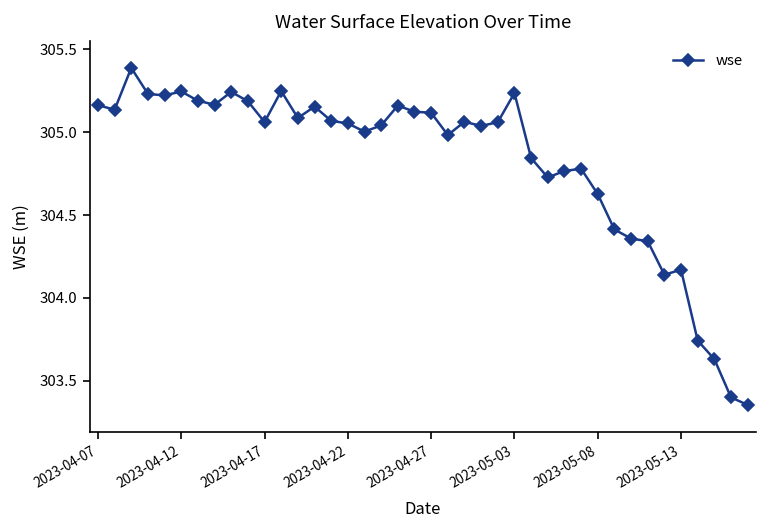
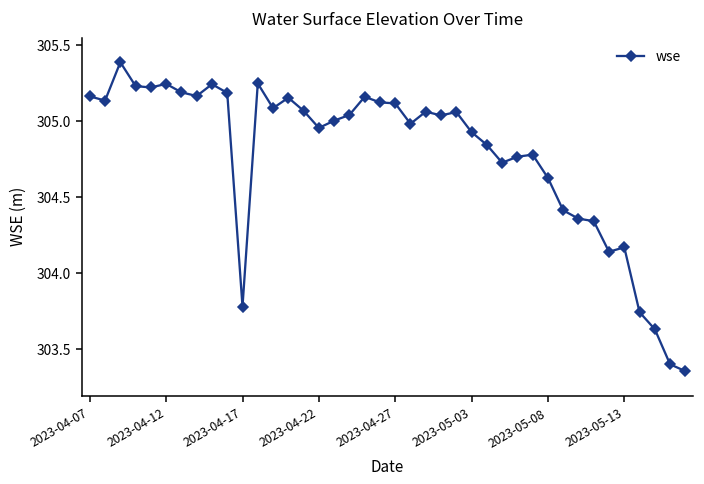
  {
    "2023-04-07": 305.16,
    "2023-04-12": 305.25,
-   "2023-04-17": 305.06,
-   "2023-04-22": 305.05,
+   "2023-04-17": 303.78,
+   "2023-04-22": 304.96,
    "2023-04-27": 305.12,
-   "2023-05-03": 305.24,
+   "2023-05-03": 304.93,
    "2023-05-08": 304.63,
    "2023-05-13": 304.17
  }
